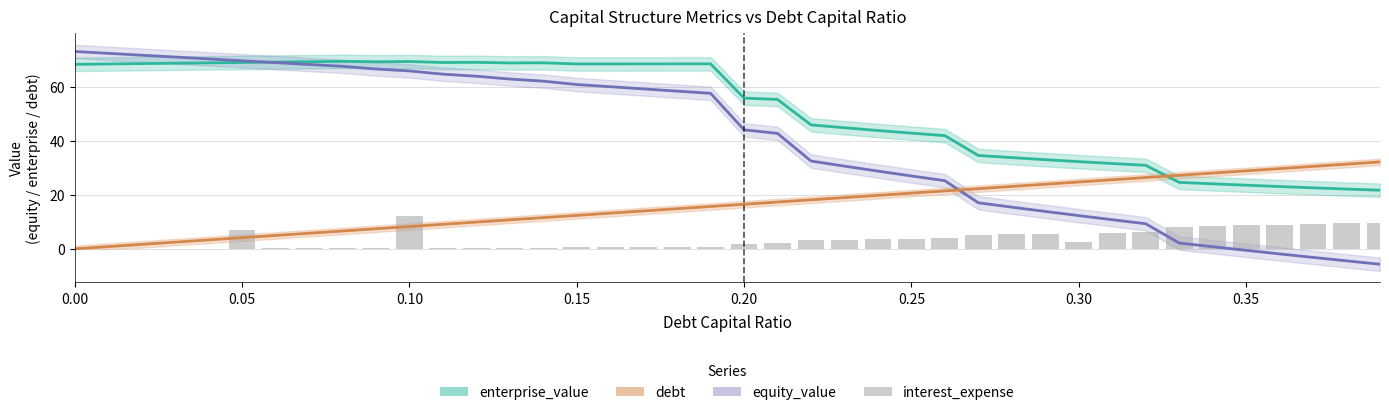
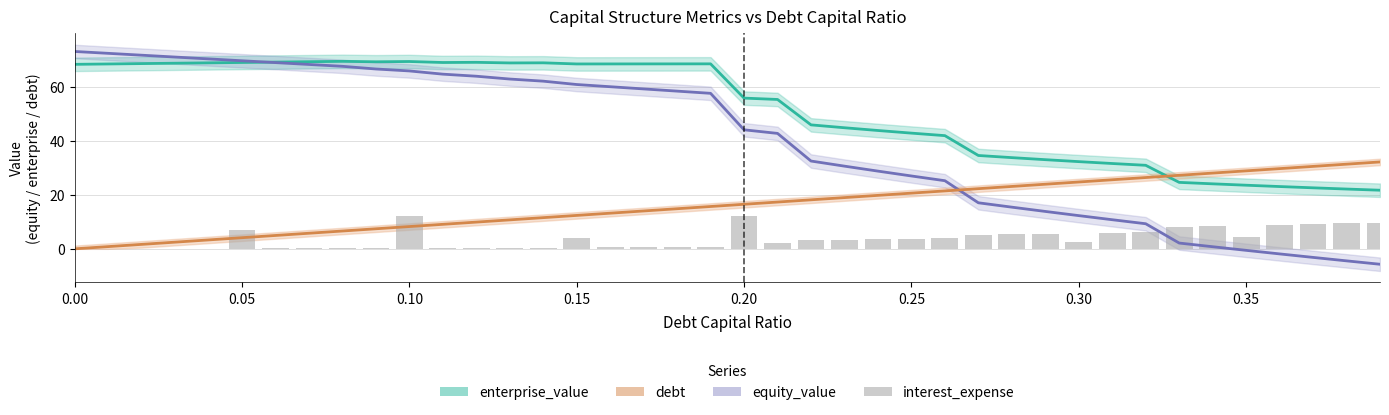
  {
    "interest_expense": {
      "0.00": 0,
      "0.05": 7,
      "0.10": 12,
-     "0.15": 1,
-     "0.20": 2,
+     "0.15": 4,
+     "0.20": 12,
      "0.25": 4,
      "0.30": 2,
-     "0.35": 9
+     "0.35": 4
    },
    "debt": {
      "0.00": 0,
      "0.05": 4,
      "0.10": 8,
      "0.15": 12,
      "0.20": 17,
      "0.25": 21,
      "0.30": 25,
      "0.35": 29
    }
  }
